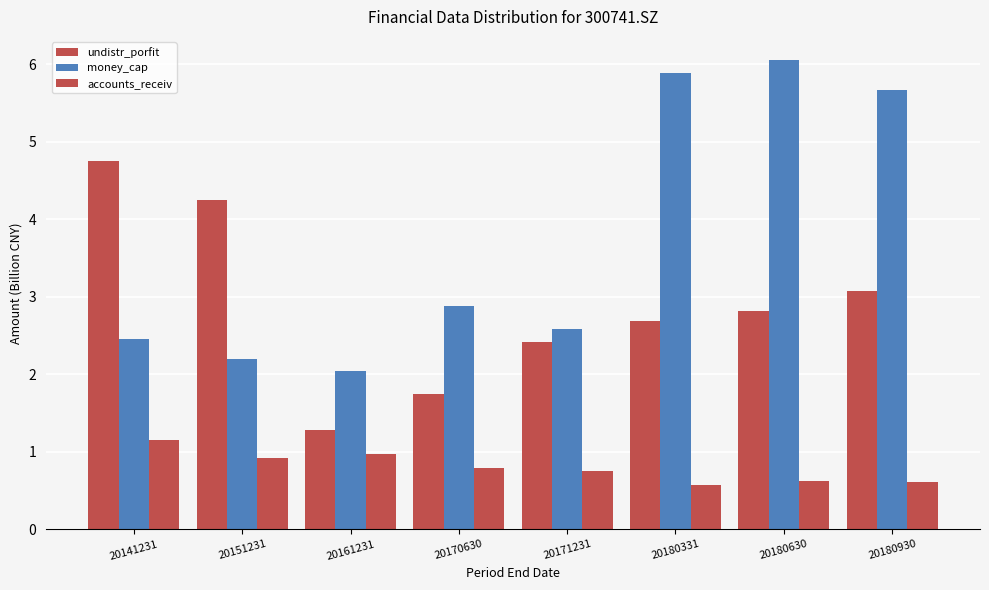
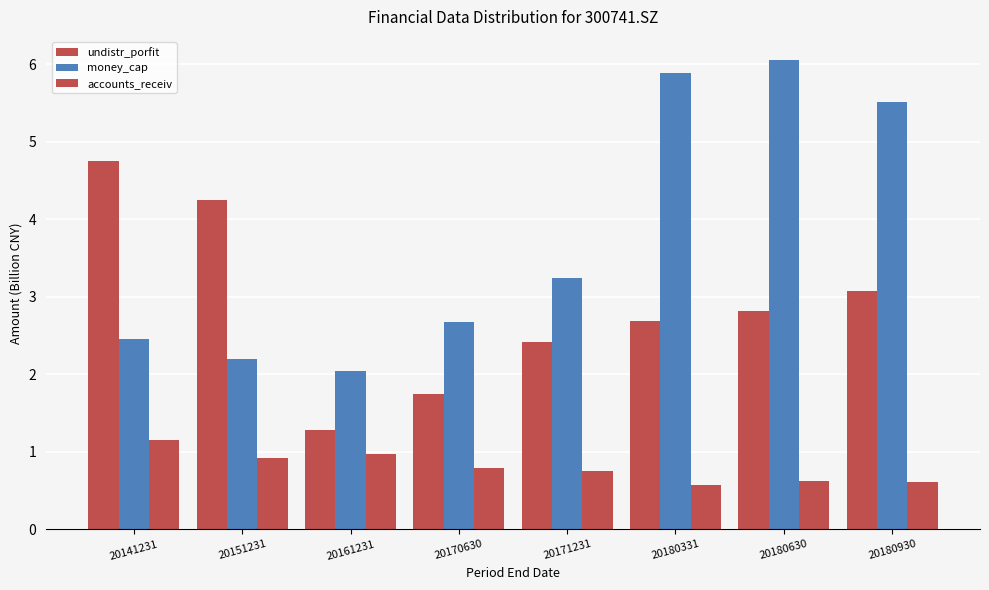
  {
    "money_cap": {
      "20141231": 2.5,
      "20151231": 2.2,
      "20161231": 2.0,
-     "20170630": 2.9,
-     "20171231": 2.6,
+     "20170630": 2.7,
+     "20171231": 3.2,
      "20180331": 5.9,
      "20180630": 6.0,
-     "20180930": 5.7
+     "20180930": 5.5
    }
  }
